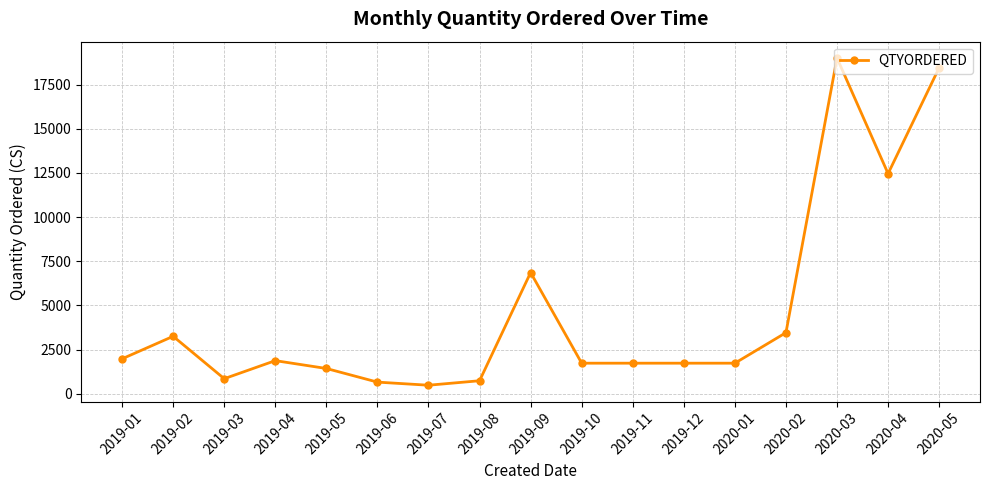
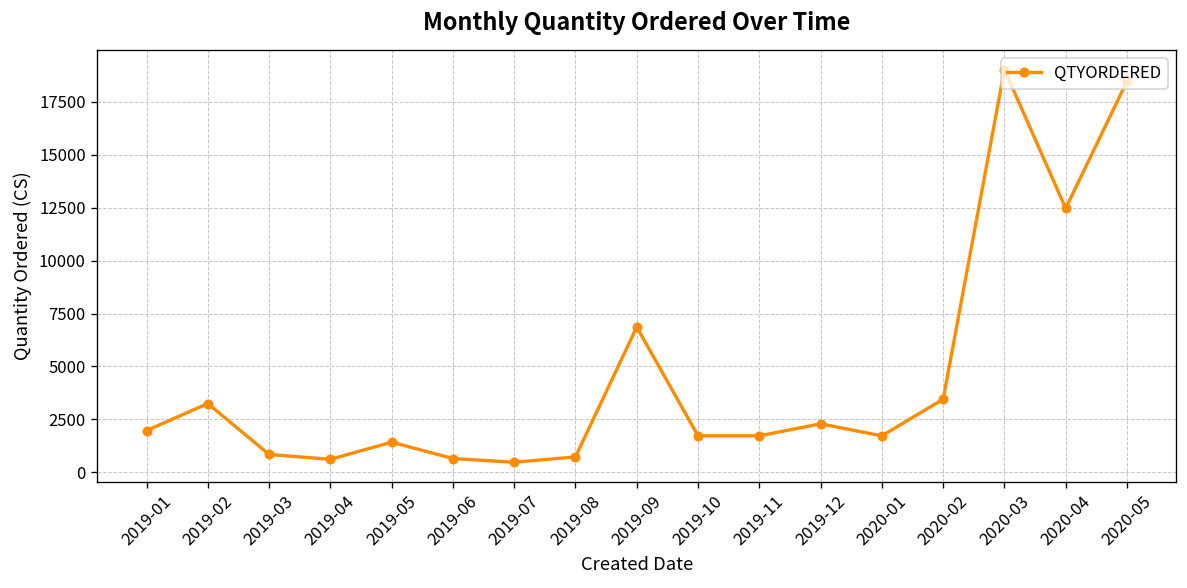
  {
    "2019-01": 2000,
    "2019-02": 3300,
    "2019-03": 900,
-   "2019-04": 1900,
+   "2019-04": 600,
    "2019-05": 1400,
    "2019-06": 700,
    "2019-07": 500,
    "2019-08": 700,
    "2019-09": 6900,
    "2019-10": 1700,
    "2019-11": 1700,
-   "2019-12": 1700,
+   "2019-12": 2300,
    "2020-01": 1700,
    "2020-02": 3500,
    "2020-04": 12500
  }
